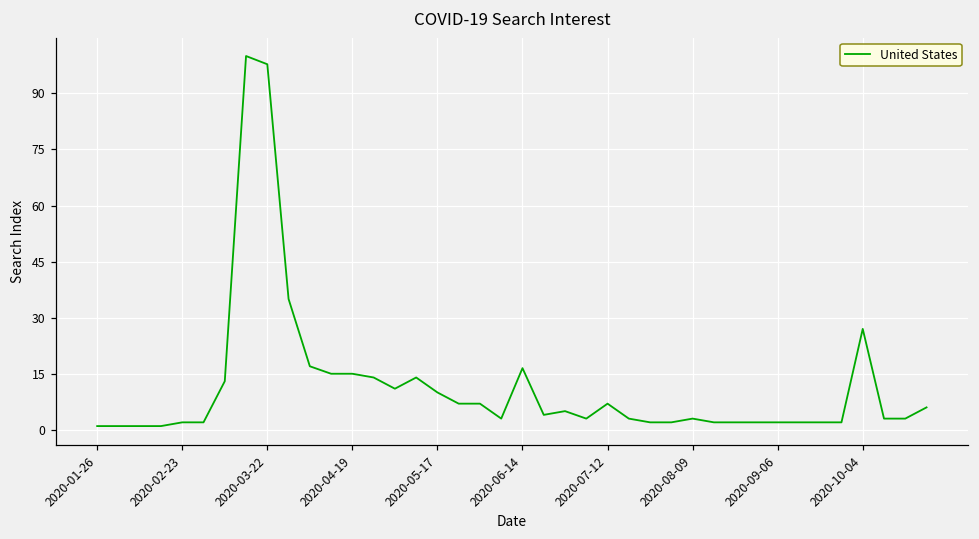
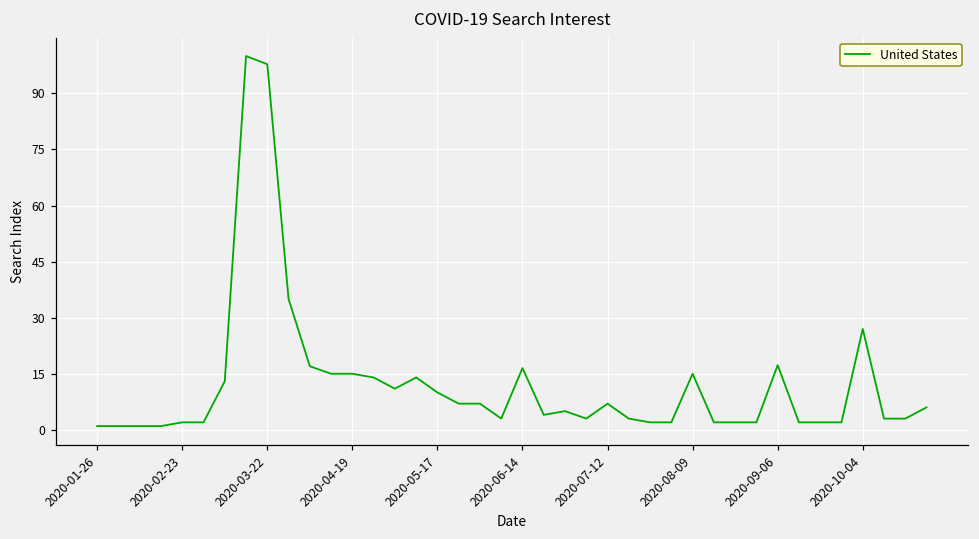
  {
    "2020-01-26": 1,
    "2020-02-23": 2,
    "2020-03-22": 98,
    "2020-04-19": 15,
    "2020-05-17": 10,
    "2020-06-14": 17,
    "2020-07-12": 7,
-   "2020-08-09": 3,
-   "2020-09-06": 2,
+   "2020-08-09": 15,
+   "2020-09-06": 17,
    "2020-10-04": 27
  }
